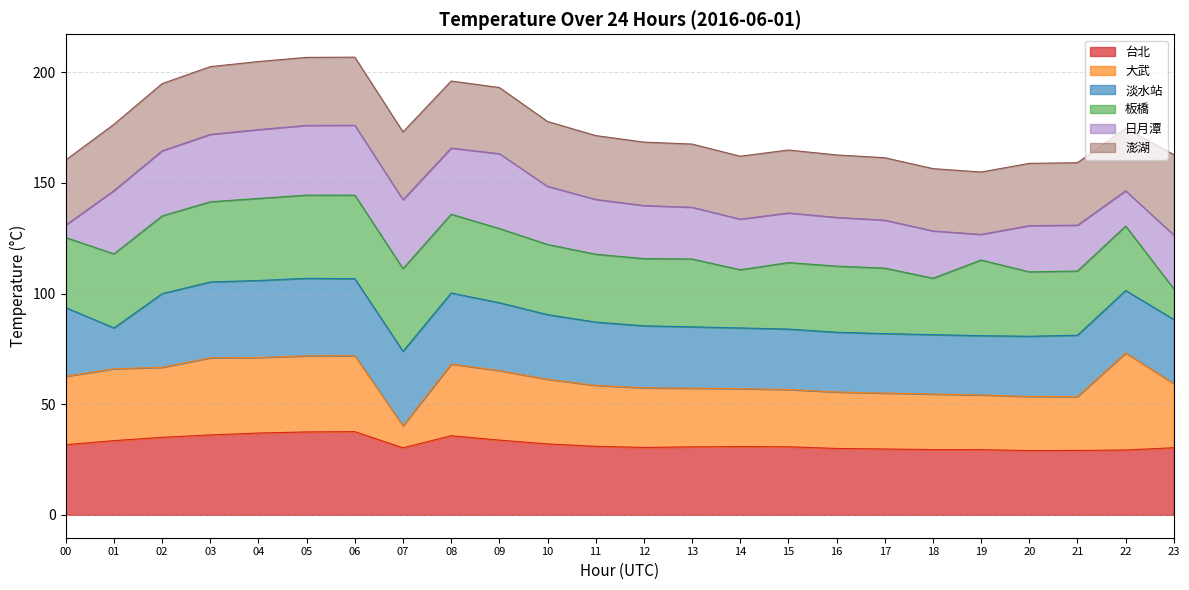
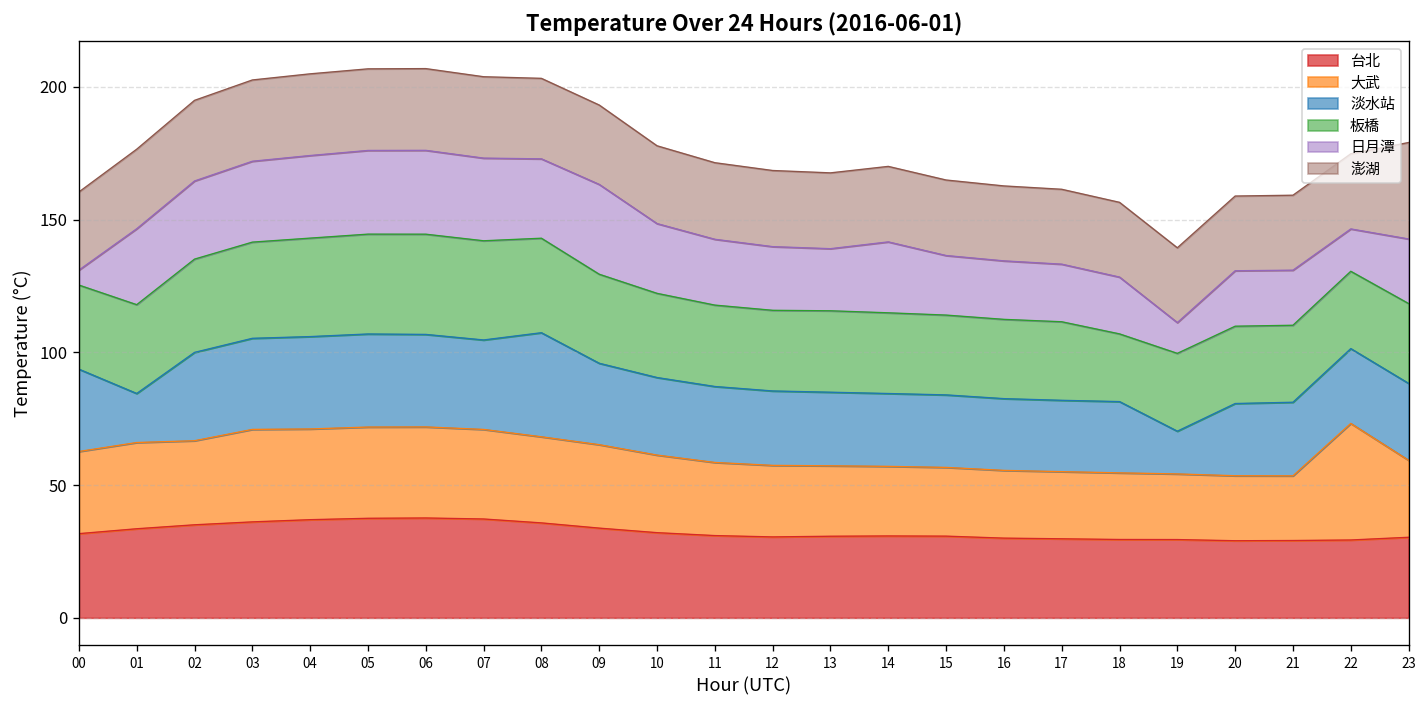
  {
    "台北": {
      "00": 32,
      "01": 34,
      "02": 35,
      "03": 36,
      "04": 37,
      "05": 37,
      "06": 38,
-     "07": 30,
+     "07": 37,
      "08": 36,
      "09": 34,
      "10": 32,
      "11": 31,
      "12": 30,
      "13": 31,
      "14": 31,
      "15": 31,
      "16": 30,
      "17": 30,
      "18": 30,
      "19": 29,
      "20": 29,
      "21": 29,
      "22": 29,
      "23": 30
    },
    "大武": {
      "00": 31,
      "01": 32,
      "02": 32,
      "03": 35,
      "04": 34,
      "05": 34,
      "06": 34,
-     "07": 10,
+     "07": 34,
      "08": 32,
      "09": 31,
      "10": 29,
      "11": 28,
      "12": 27,
      "13": 27,
      "14": 26,
      "15": 26,
      "16": 26,
      "17": 25,
      "18": 25,
      "19": 25,
      "20": 24,
      "21": 24,
      "22": 44,
      "23": 29
    },
    "淡水站": {
      "00": 31,
      "01": 18,
      "02": 33,
      "03": 34,
      "04": 35,
      "05": 35,
      "06": 35,
      "07": 34,
-     "08": 32,
+     "08": 39,
      "09": 31,
      "10": 29,
      "11": 29,
      "12": 28,
      "13": 28,
      "14": 27,
      "15": 27,
      "16": 27,
      "17": 27,
      "18": 27,
-     "19": 27,
+     "19": 16,
      "20": 27,
      "21": 28,
      "22": 28,
      "23": 29
    },
    "板橋": {
      "00": 32,
      "01": 33,
      "02": 35,
      "03": 36,
      "04": 37,
      "05": 38,
      "06": 38,
      "07": 37,
      "08": 36,
      "09": 34,
      "10": 32,
      "11": 31,
      "12": 30,
      "13": 31,
-     "14": 26,
+     "14": 30,
      "15": 30,
      "16": 30,
      "17": 30,
      "18": 26,
-     "19": 34,
+     "19": 29,
      "20": 29,
      "21": 29,
      "22": 29,
-     "23": 14
+     "23": 30
    },
    "日月潭": {
      "00": 6,
      "01": 29,
      "02": 29,
      "03": 30,
      "04": 31,
      "05": 32,
      "06": 32,
      "07": 31,
      "08": 30,
      "09": 34,
      "10": 26,
      "11": 25,
      "12": 24,
      "13": 23,
-     "14": 23,
+     "14": 27,
      "15": 22,
      "16": 22,
      "17": 22,
      "18": 21,
      "19": 12,
      "20": 21,
      "21": 21,
      "22": 16,
      "23": 24
    },
    "澎湖": {
      "00": 29,
      "01": 30,
      "02": 30,
      "03": 31,
      "04": 31,
      "05": 31,
      "06": 31,
      "07": 31,
      "08": 30,
      "09": 30,
      "10": 29,
      "11": 29,
      "12": 29,
      "13": 29,
      "14": 28,
      "15": 28,
      "16": 28,
      "17": 28,
      "18": 28,
      "19": 28,
      "20": 28,
      "21": 28,
      "23": 36
    }
  }
